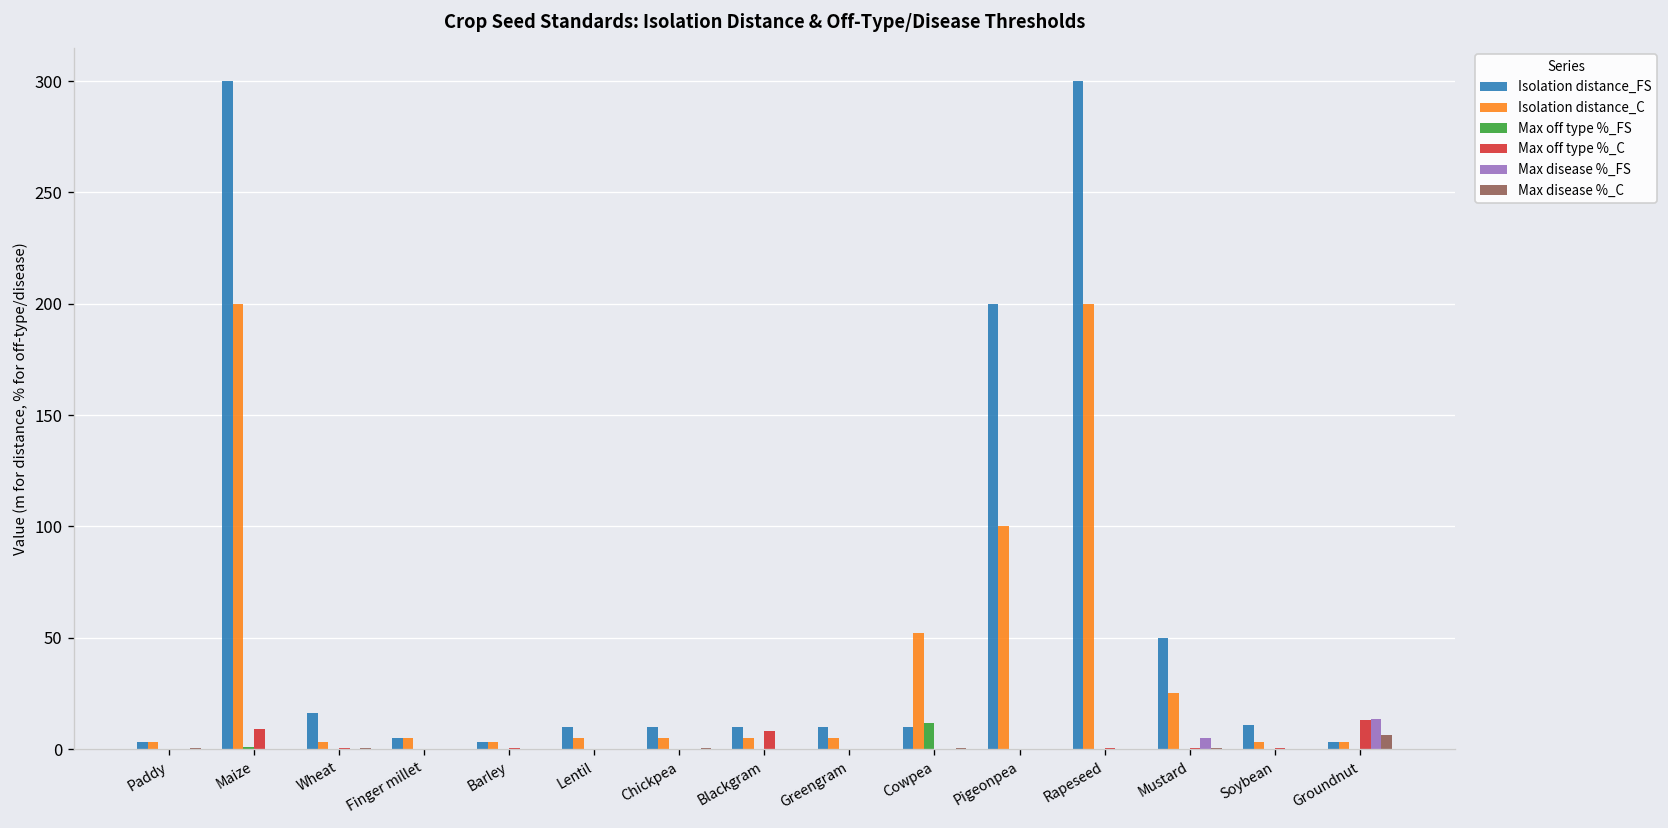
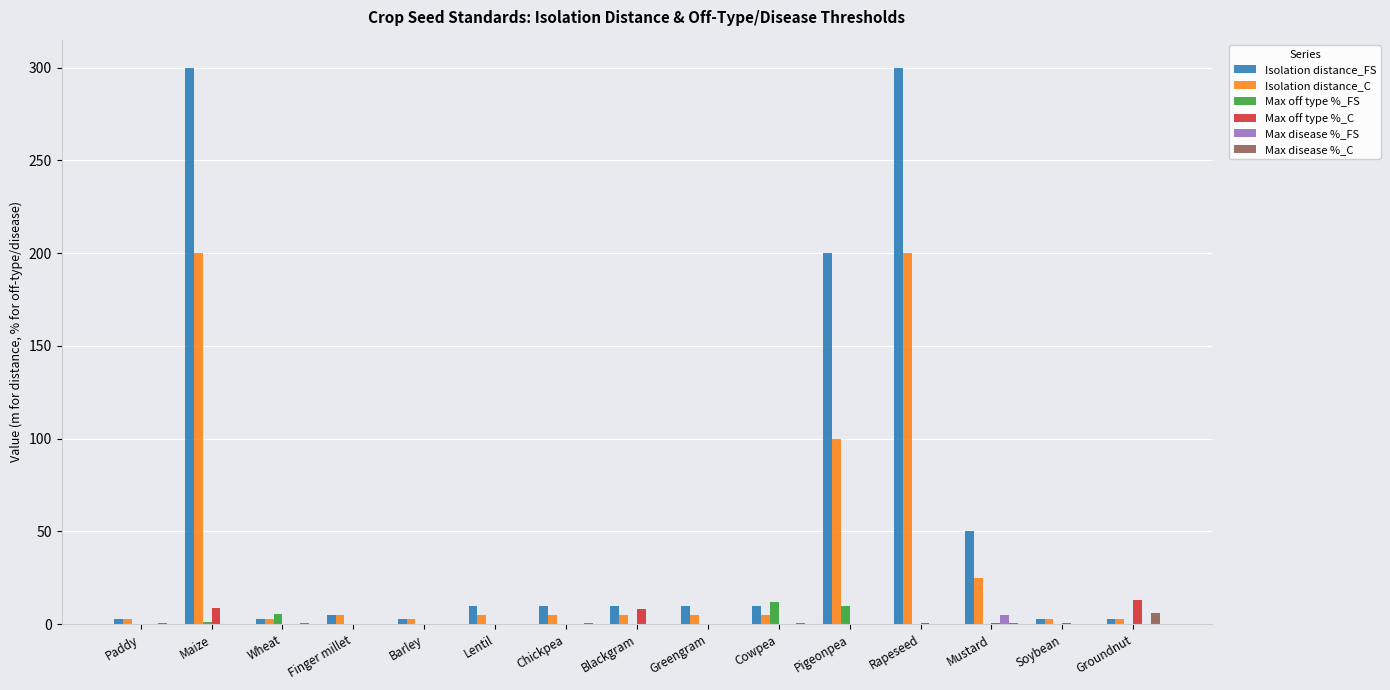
  {
    "Isolation distance_FS": {
      "Paddy": 3,
      "Maize": 300,
-     "Wheat": 16,
+     "Wheat": 3,
      "Finger millet": 5,
      "Barley": 3,
      "Lentil": 10,
      "Chickpea": 10,
      "Blackgram": 10,
      "Greengram": 10,
      "Cowpea": 10,
      "Pigeonpea": 200,
      "Rapeseed": 300,
      "Mustard": 50,
-     "Soybean": 11,
+     "Soybean": 3,
      "Groundnut": 3
    },
    "Isolation distance_C": {
      "Paddy": 3,
      "Maize": 200,
      "Wheat": 3,
      "Finger millet": 5,
      "Barley": 3,
      "Lentil": 5,
      "Chickpea": 5,
      "Blackgram": 5,
      "Greengram": 5,
-     "Cowpea": 52,
+     "Cowpea": 5,
      "Pigeonpea": 100,
      "Rapeseed": 200,
      "Mustard": 25,
      "Soybean": 3,
      "Groundnut": 3
    },
    "Max off type %_FS": {
-     "Wheat": 0,
+     "Wheat": 6,
      "Cowpea": 12,
-     "Pigeonpea": 0
+     "Pigeonpea": 10
    },
    "Max off type %_C": {
      "Maize": 9,
      "Blackgram": 8,
      "Groundnut": 13
    },
    "Max disease %_FS": {
      "Maize": 0,
      "Finger millet": 0,
      "Barley": 0,
      "Lentil": 0,
      "Blackgram": 0,
      "Greengram": 0,
      "Pigeonpea": 0,
      "Mustard": 5,
      "Soybean": 0,
-     "Groundnut": 13
+     "Groundnut": 0
    },
    "Max disease %_C": {
      "Maize": 0,
      "Finger millet": 0,
      "Barley": 0,
      "Lentil": 0,
      "Blackgram": 0,
      "Greengram": 0,
      "Pigeonpea": 0,
      "Soybean": 0,
      "Groundnut": 6
    }
  }
